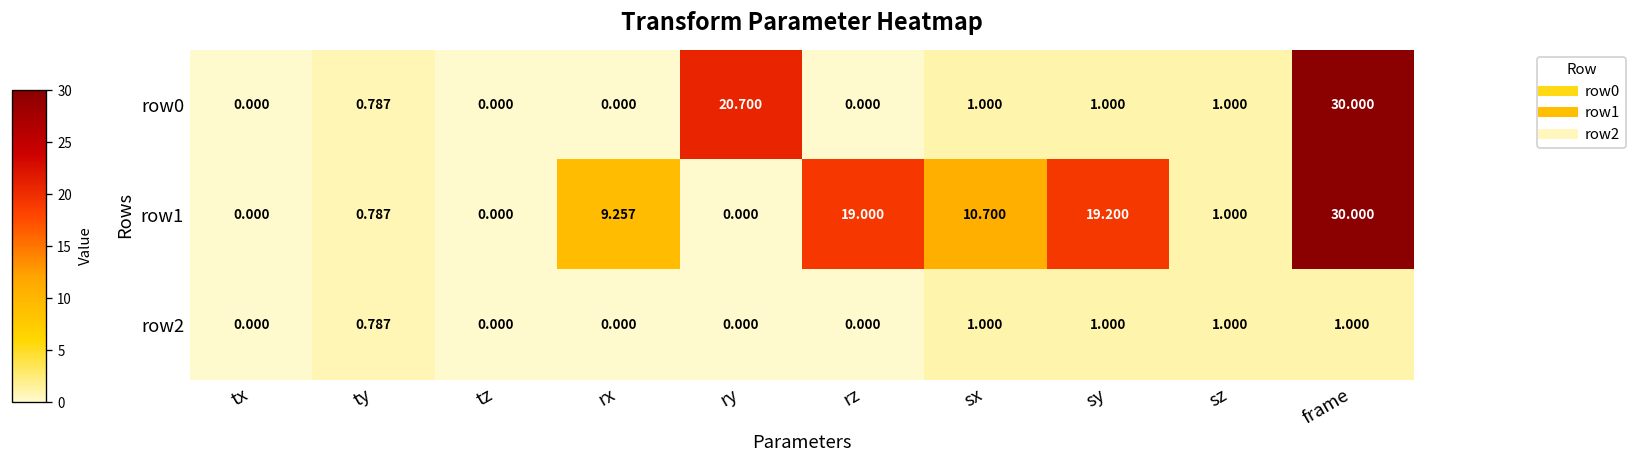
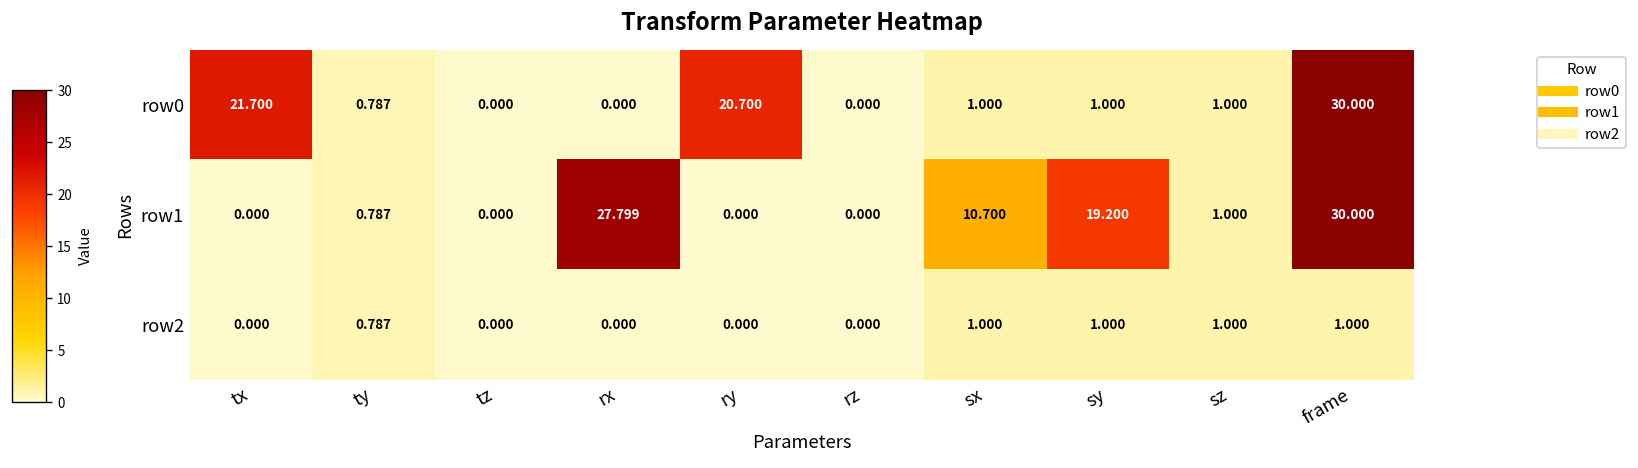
  {
    "row0": {
-     "tx": 0.000,
+     "tx": 21.700,
      "ty": 0.787,
      "tz": 0.000,
      "rx": 0.000,
      "ry": 20.700,
      "rz": 0.000,
      "sx": 1.000,
      "sy": 1.000,
      "sz": 1.000,
      "frame": 30.000
    },
    "row1": {
      "tx": 0.000,
      "ty": 0.787,
      "tz": 0.000,
-     "rx": 9.257,
+     "rx": 27.799,
      "ry": 0.000,
-     "rz": 19.000,
+     "rz": 0.000,
      "sx": 10.700,
      "sy": 19.200,
      "sz": 1.000,
      "frame": 30.000
    },
    "row2": {
      "tx": 0.000,
      "ty": 0.787,
      "tz": 0.000,
      "rx": 0.000,
      "ry": 0.000,
      "rz": 0.000,
      "sx": 1.000,
      "sy": 1.000,
      "sz": 1.000,
      "frame": 1.000
    }
  }
